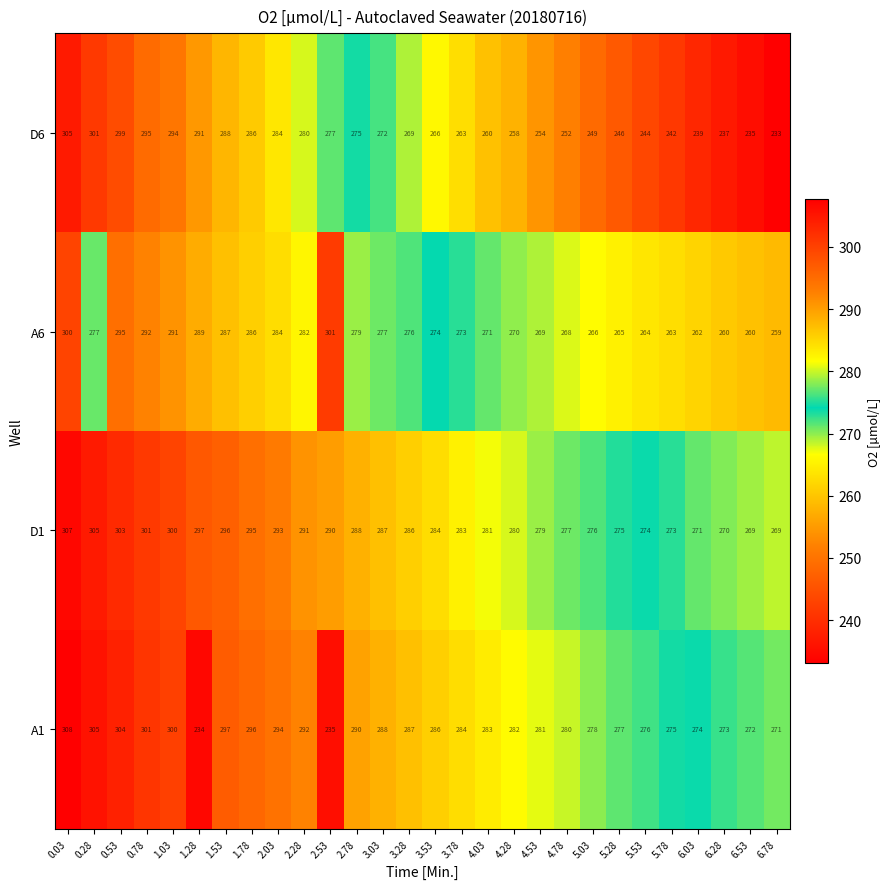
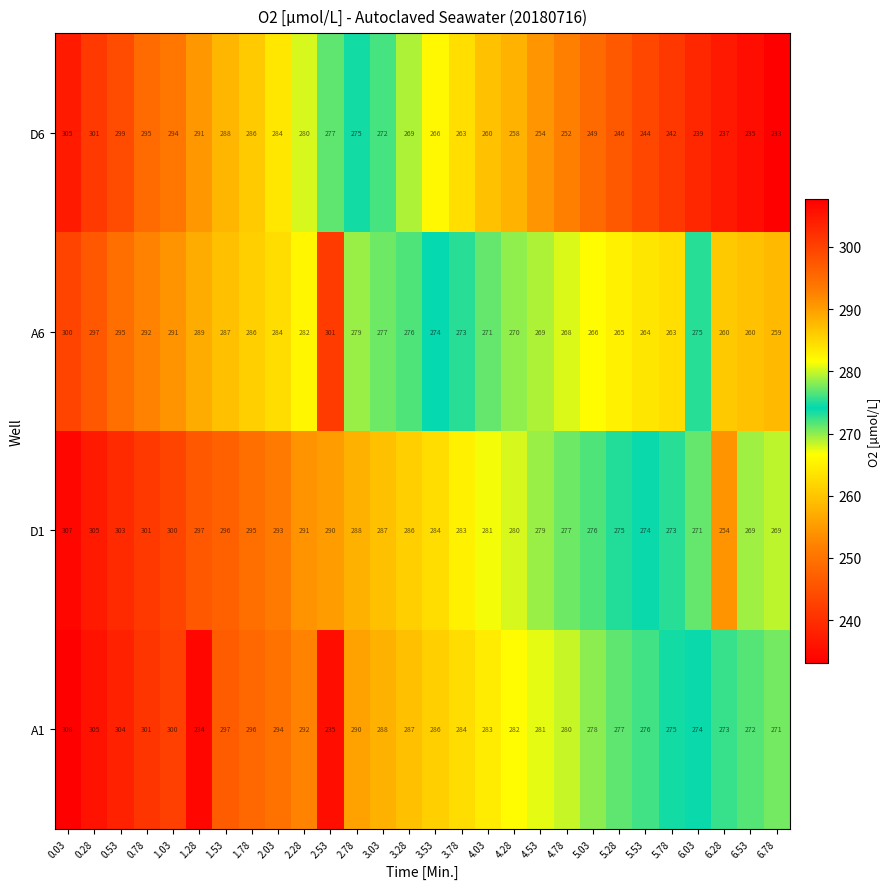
  {
    "D6": {
      "0.03": 305,
      "0.28": 301,
      "0.53": 299,
      "0.78": 295,
      "1.03": 294,
      "1.28": 291,
      "1.53": 288,
      "1.78": 286,
      "2.03": 284,
      "2.28": 280,
      "2.53": 277,
      "2.78": 275,
      "3.03": 272,
      "3.28": 269,
      "3.53": 266,
      "3.78": 263,
      "4.03": 260,
      "4.28": 258,
      "4.53": 254,
      "4.78": 252,
      "5.03": 249,
      "5.28": 246,
      "5.53": 244,
      "5.78": 242,
      "6.03": 239,
      "6.28": 237,
      "6.53": 235,
      "6.78": 233
    },
    "A6": {
      "0.03": 300,
-     "0.28": 277,
+     "0.28": 297,
      "0.53": 295,
      "0.78": 292,
      "1.03": 291,
      "1.28": 289,
      "1.53": 287,
      "1.78": 286,
      "2.03": 284,
      "2.28": 282,
      "2.53": 301,
      "2.78": 279,
      "3.03": 277,
      "3.28": 276,
      "3.53": 274,
      "3.78": 273,
      "4.03": 271,
      "4.28": 270,
      "4.53": 269,
      "4.78": 268,
      "5.03": 266,
      "5.28": 265,
      "5.53": 264,
      "5.78": 263,
-     "6.03": 262,
+     "6.03": 275,
      "6.28": 260,
      "6.53": 260,
      "6.78": 259
    },
    "D1": {
      "0.03": 307,
      "0.28": 305,
      "0.53": 303,
      "0.78": 301,
      "1.03": 300,
      "1.28": 297,
      "1.53": 296,
      "1.78": 295,
      "2.03": 293,
      "2.28": 291,
      "2.53": 290,
      "2.78": 288,
      "3.03": 287,
      "3.28": 286,
      "3.53": 284,
      "3.78": 283,
      "4.03": 281,
      "4.28": 280,
      "4.53": 279,
      "4.78": 277,
      "5.03": 276,
      "5.28": 275,
      "5.53": 274,
      "5.78": 273,
      "6.03": 271,
-     "6.28": 270,
+     "6.28": 254,
      "6.53": 269,
      "6.78": 269
    },
    "A1": {
      "0.03": 308,
      "0.28": 305,
      "0.53": 304,
      "0.78": 301,
      "1.03": 300,
      "1.28": 234,
      "1.53": 297,
      "1.78": 296,
      "2.03": 294,
      "2.28": 292,
      "2.53": 235,
      "2.78": 290,
      "3.03": 288,
      "3.28": 287,
      "3.53": 286,
      "3.78": 284,
      "4.03": 283,
      "4.28": 282,
      "4.53": 281,
      "4.78": 280,
      "5.03": 278,
      "5.28": 277,
      "5.53": 276,
      "5.78": 275,
      "6.03": 274,
      "6.28": 273,
      "6.53": 272,
      "6.78": 271
    }
  }
